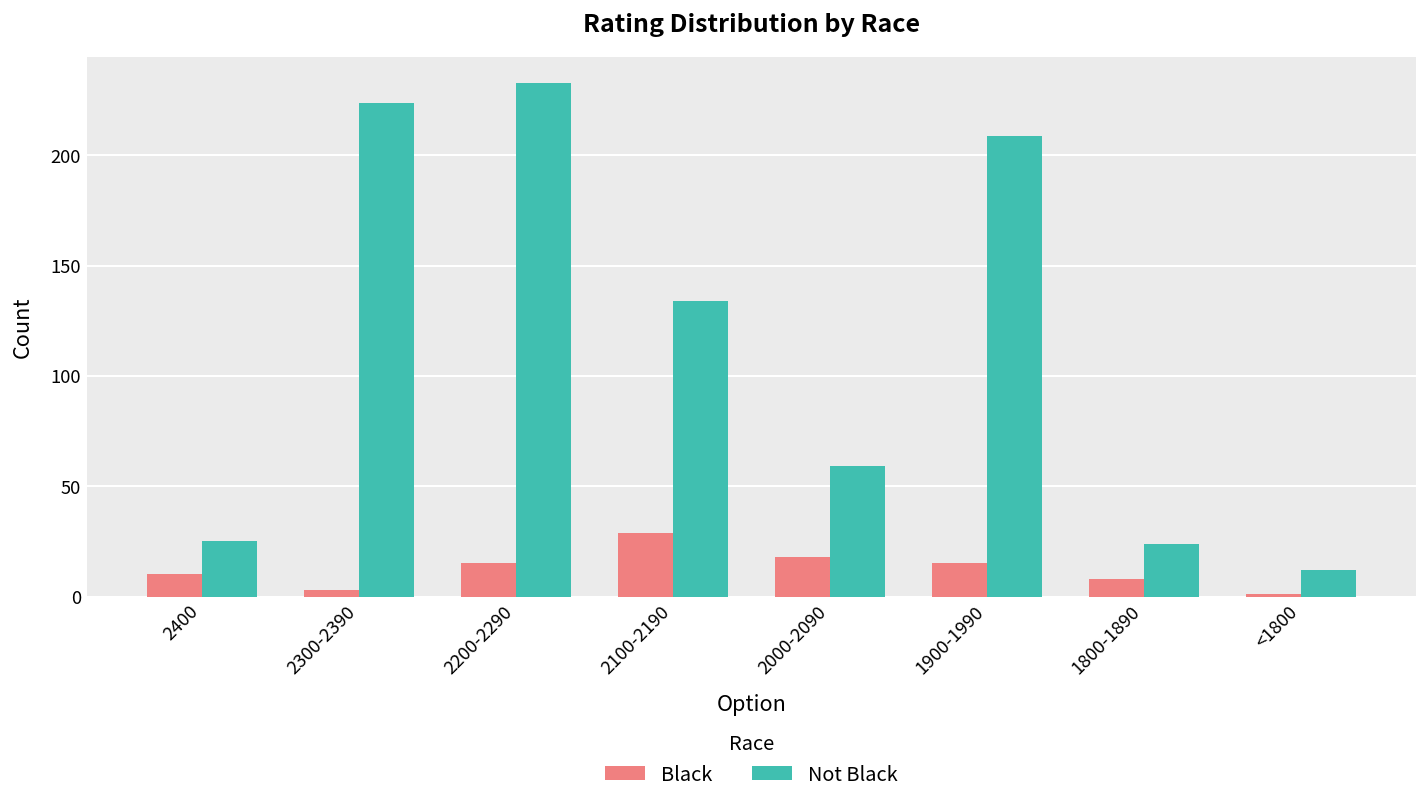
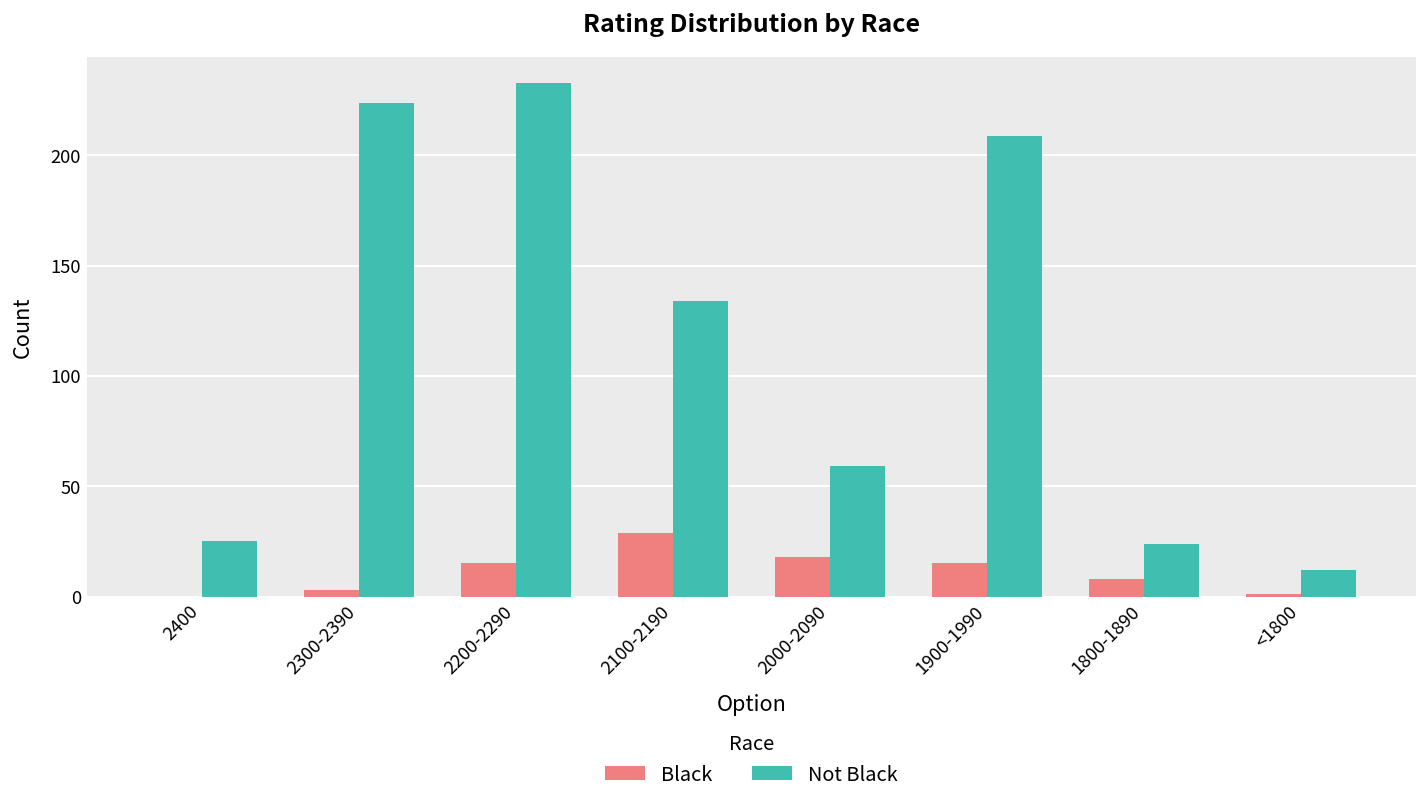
  {
    "Black": {
-     "2400": 10,
+     "2400": 0,
      "2300-2390": 3,
      "2200-2290": 15,
      "2100-2190": 29,
      "2000-2090": 18,
      "1900-1990": 15,
      "1800-1890": 8
    },
    "Not Black": {
      "2400": 25,
      "2300-2390": 224,
      "2200-2290": 233,
      "2100-2190": 134,
      "2000-2090": 59,
      "1900-1990": 209,
      "1800-1890": 24,
      "<1800": 12
    }
  }
